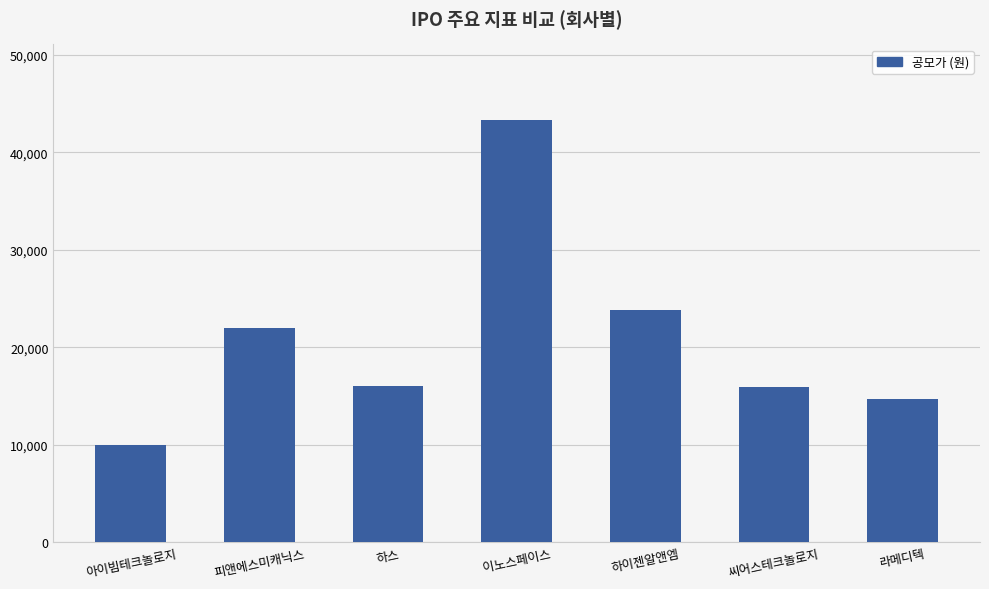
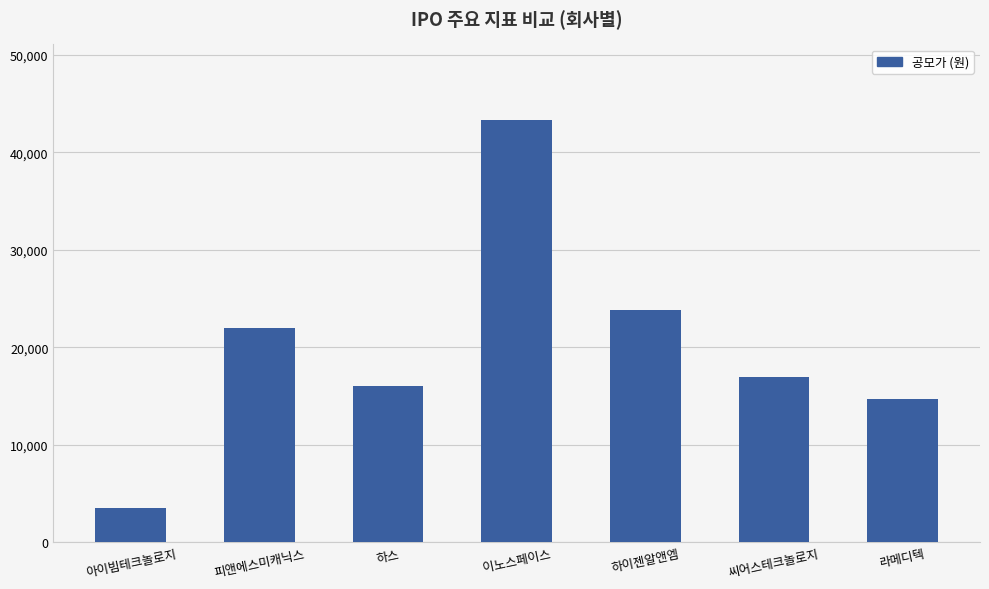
  {
-   "아이빔테크놀로지": "10,000",
+   "아이빔테크놀로지": "4,000",
    "피앤에스미캐닉스": "22,000",
    "하스": "16,000",
    "이노스페이스": "43,000",
    "하이젠알앤엠": "24,000",
-   "씨어스테크놀로지": "16,000",
+   "씨어스테크놀로지": "17,000",
    "라메디텍": "15,000"
  }
